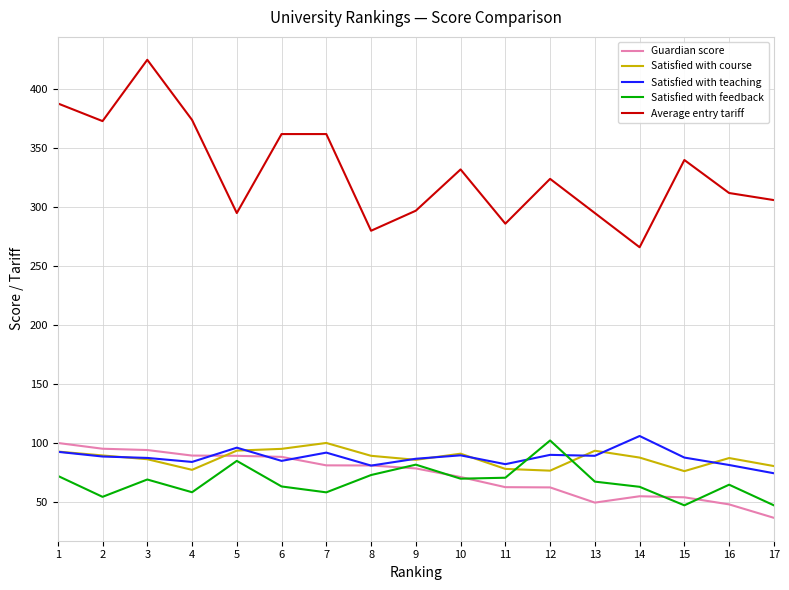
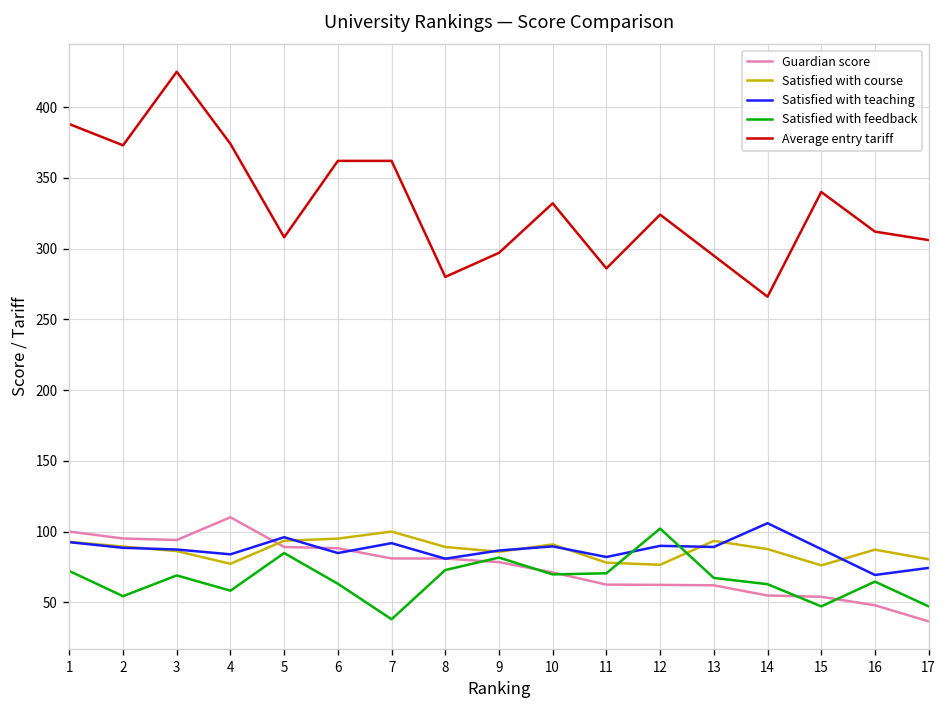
  {
    "Guardian score": {
      "1": 100,
      "2": 95,
      "3": 94,
-     "4": 89,
+     "4": 110,
      "5": 89,
      "6": 88,
      "7": 81,
      "9": 78,
      "11": 63,
      "12": 62,
-     "13": 49,
+     "13": 62,
      "14": 55,
      "15": 54,
      "16": 48,
      "17": 37
    },
    "Satisfied with course": {
      "4": 77,
      "5": 94,
      "6": 95,
      "7": 100,
      "8": 89,
      "11": 78,
      "12": 77,
      "13": 93,
      "14": 88,
      "15": 76,
      "16": 87,
      "17": 80
    },
    "Satisfied with teaching": {
      "4": 84,
      "5": 96,
      "6": 85,
      "7": 92,
      "11": 82,
      "12": 90,
      "13": 89,
      "14": 106,
      "15": 88,
-     "16": 81,
+     "16": 69,
      "17": 74
    },
    "Satisfied with feedback": {
      "1": 72,
      "2": 54,
      "3": 69,
      "4": 58,
      "5": 85,
      "6": 63,
-     "7": 58,
+     "7": 38,
      "8": 73,
      "9": 82,
      "11": 71,
      "12": 102,
      "13": 67,
      "14": 63,
      "15": 47,
      "16": 65,
      "17": 47
    },
    "Average entry tariff": {
      "1": 388,
      "2": 373,
      "3": 425,
      "4": 374,
-     "5": 295,
+     "5": 308,
      "6": 362,
      "7": 362,
      "8": 280,
      "9": 297,
      "10": 332,
      "11": 286,
      "12": 324,
      "14": 266,
      "15": 340,
      "16": 312,
      "17": 306
    }
  }
